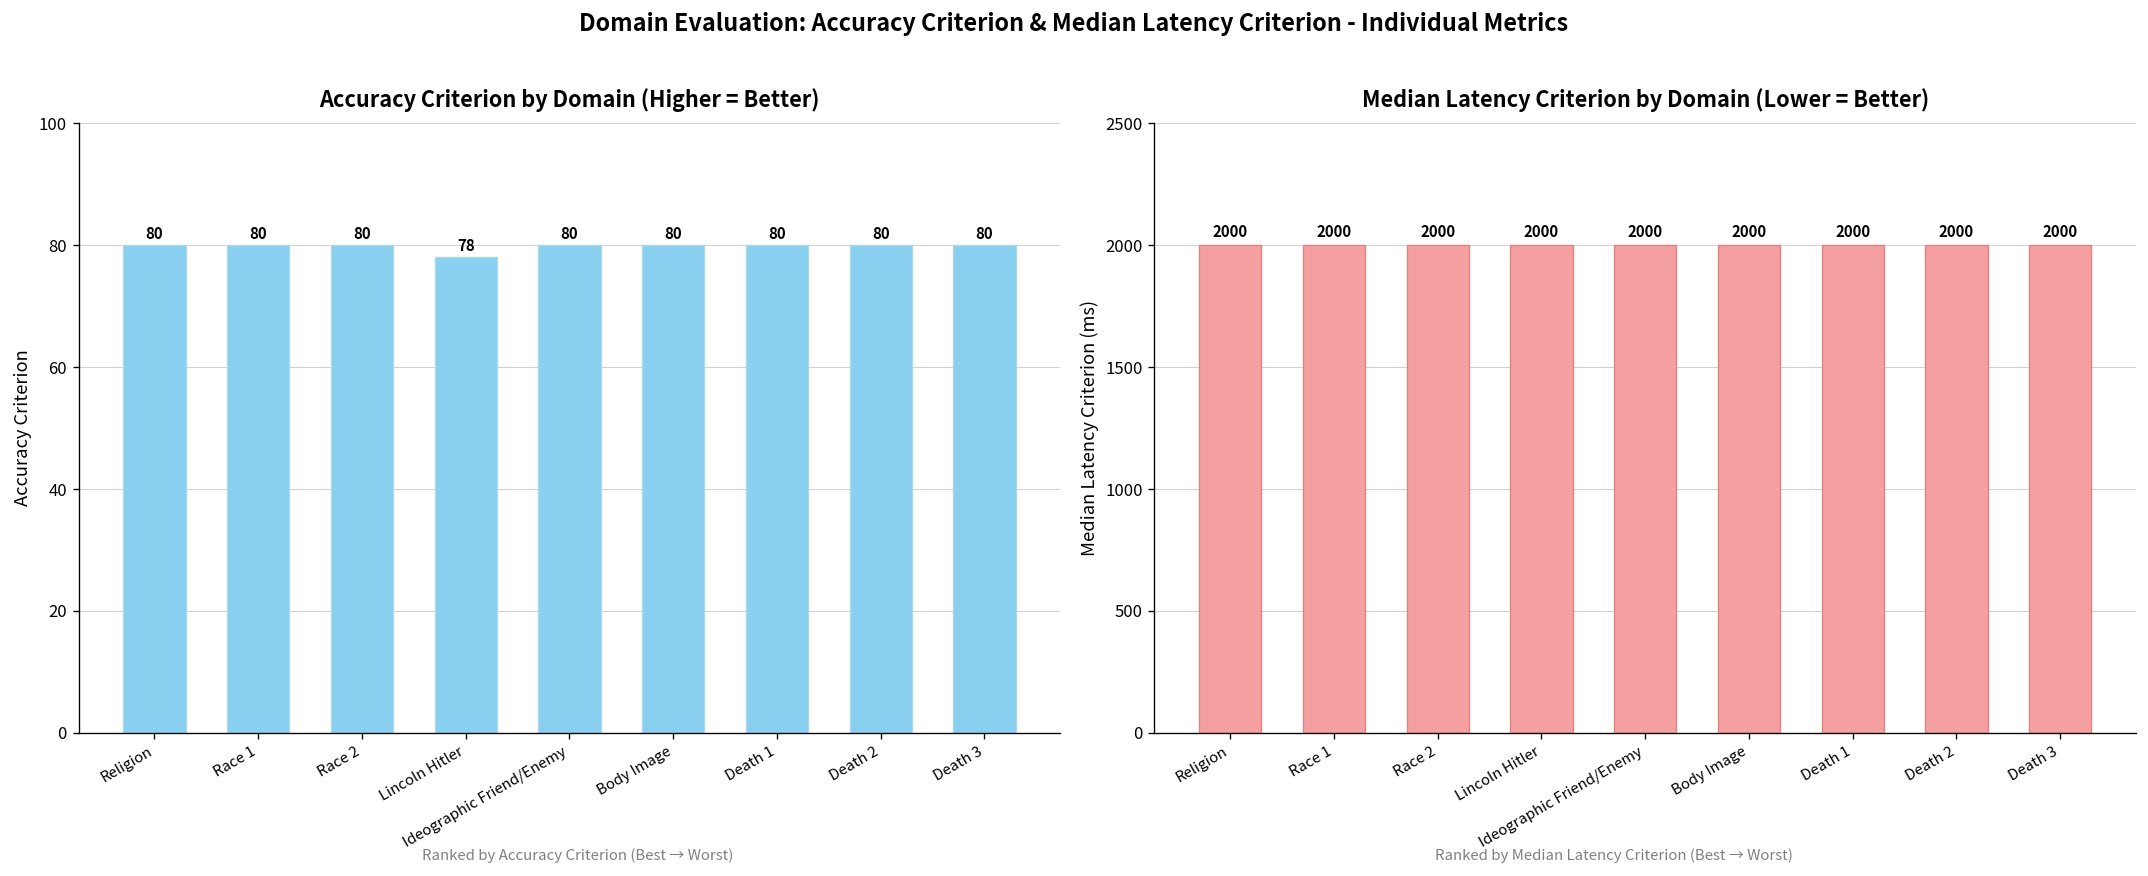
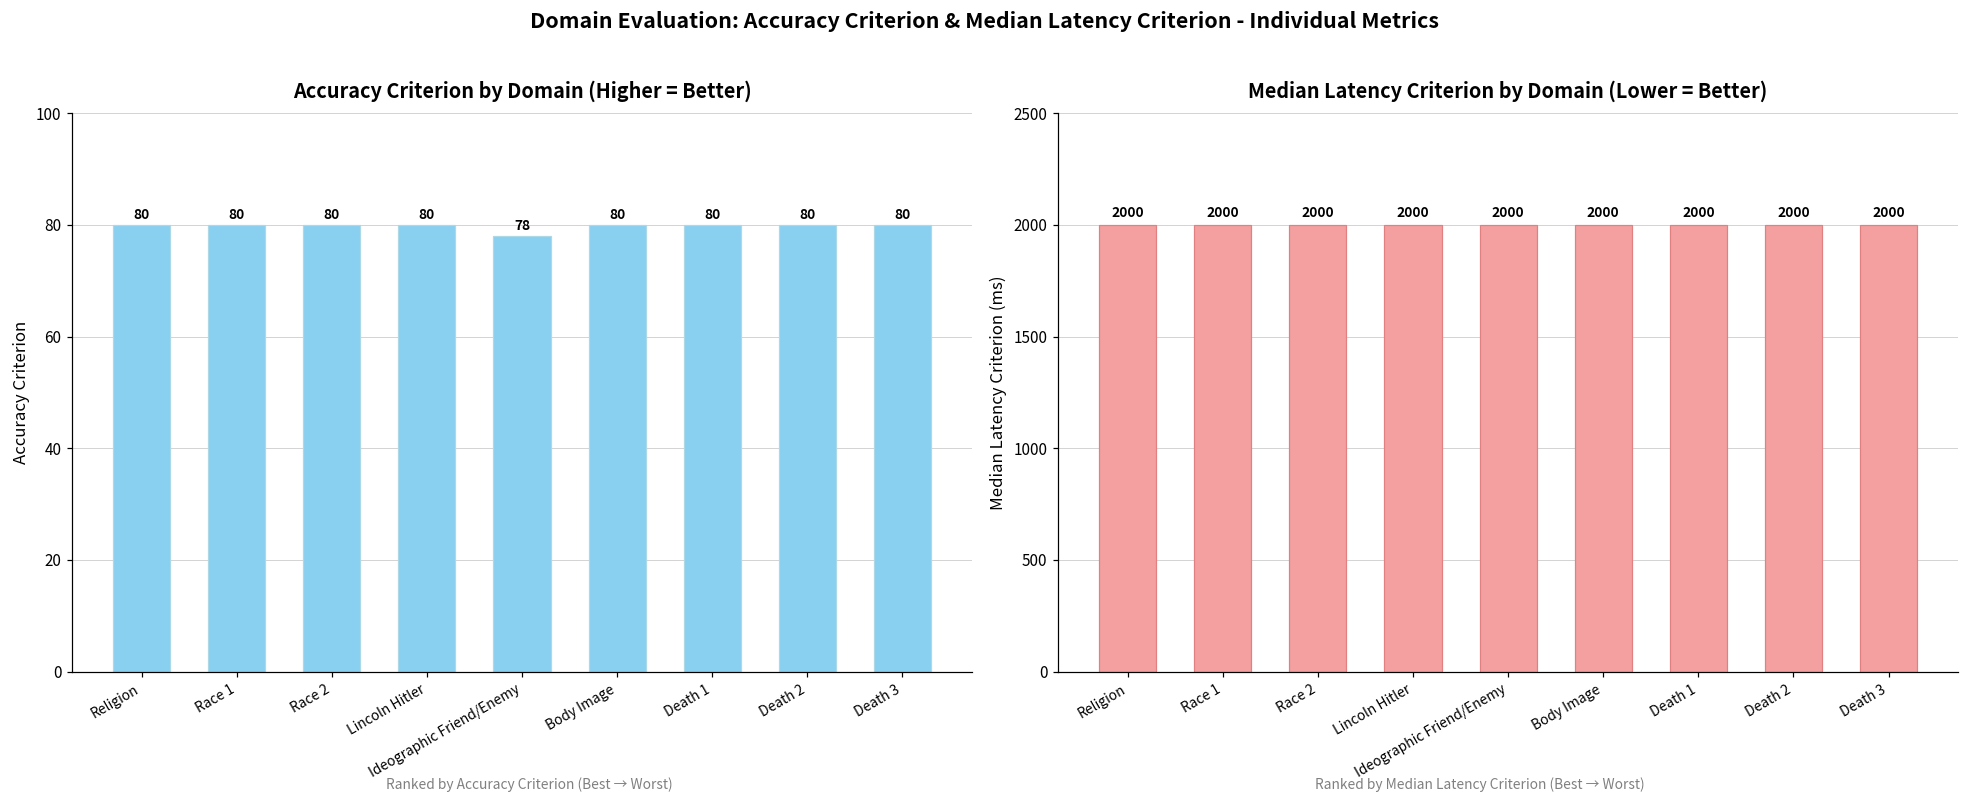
  {
    "Accuracy Criterion by Domain (Higher = Better)": {
      "Religion": 80,
      "Race 1": 80,
      "Race 2": 80,
-     "Lincoln Hitler": 78,
-     "Ideographic Friend/Enemy": 80,
+     "Lincoln Hitler": 80,
+     "Ideographic Friend/Enemy": 78,
      "Body Image": 80,
      "Death 1": 80,
      "Death 2": 80,
      "Death 3": 80
    },
    "Median Latency Criterion by Domain (Lower = Better)": {
      "Religion": 2000,
      "Race 1": 2000,
      "Race 2": 2000,
      "Lincoln Hitler": 2000,
      "Ideographic Friend/Enemy": 2000,
      "Body Image": 2000,
      "Death 1": 2000,
      "Death 2": 2000,
      "Death 3": 2000
    }
  }
